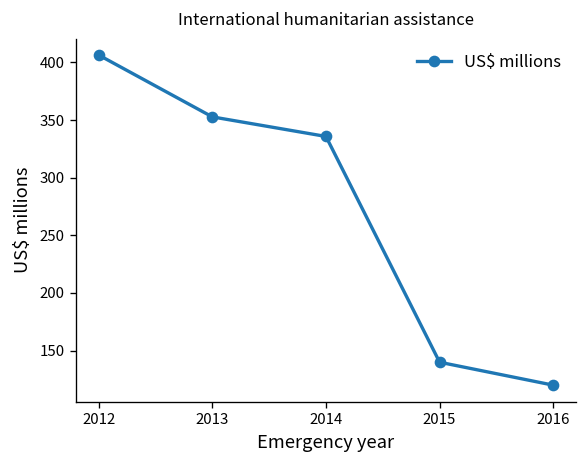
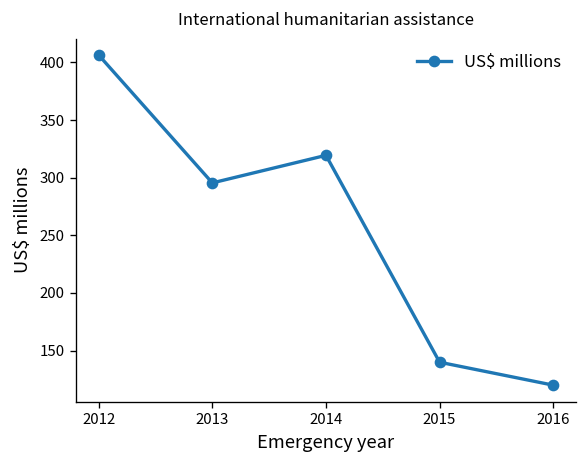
  {
    "2012": 410,
-   "2013": 350,
-   "2014": 340,
+   "2013": 300,
+   "2014": 320,
    "2015": 140,
    "2016": 120
  }
